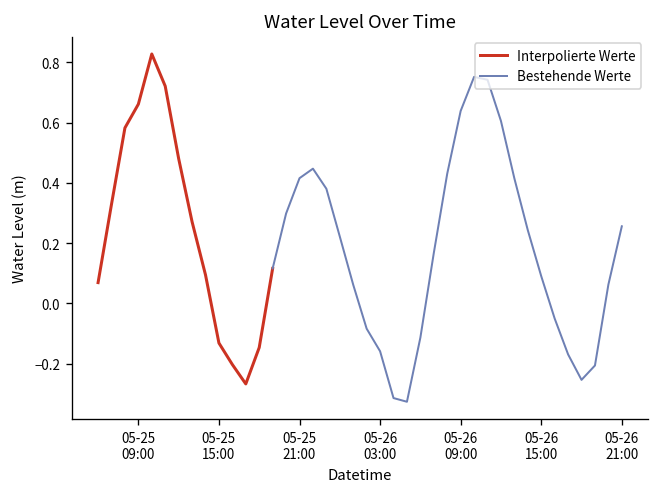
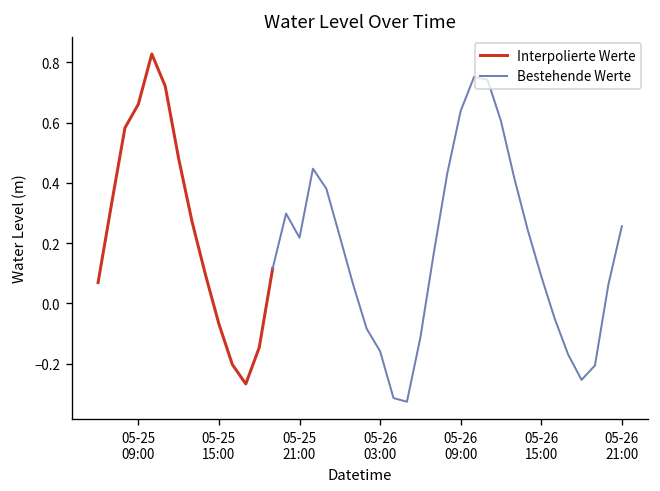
  {
    "Interpolierte Werte": {
      "05-25 09:00": 0.66,
-     "05-25 15:00": -0.13
+     "05-25 15:00": -0.07
    },
    "Bestehende Werte": {
-     "05-25 21:00": 0.42,
+     "05-25 21:00": 0.22,
      "05-26 03:00": -0.16,
      "05-26 09:00": 0.64,
      "05-26 15:00": 0.09,
      "05-26 21:00": 0.26
    }
  }
